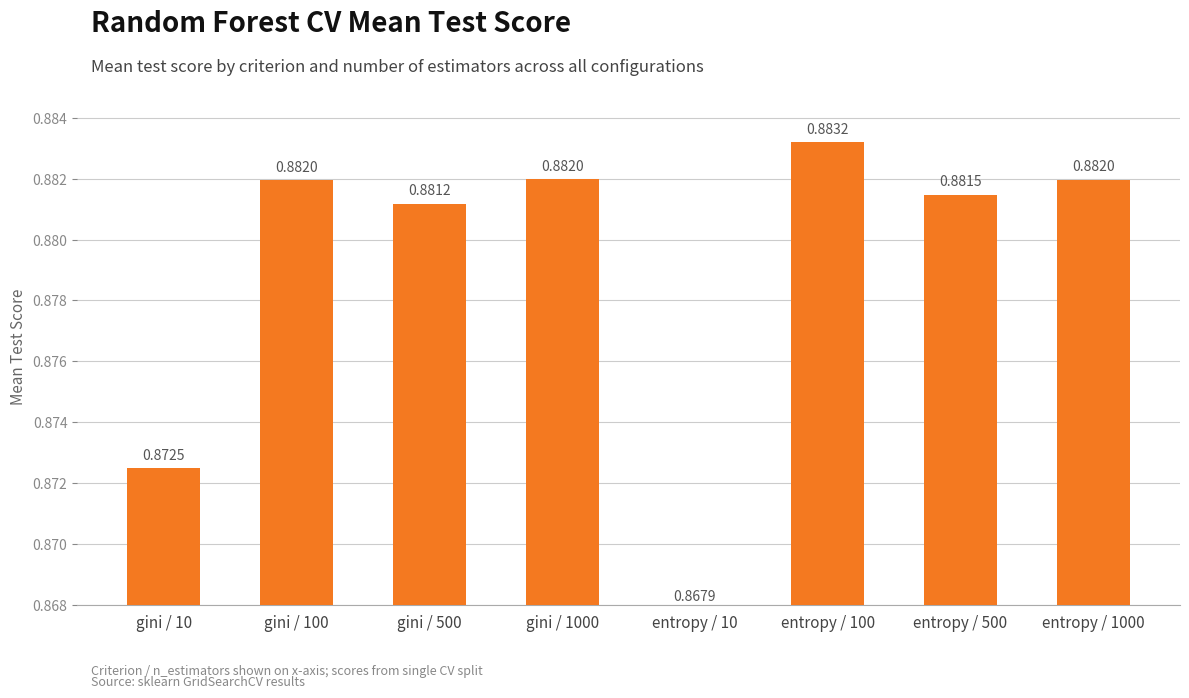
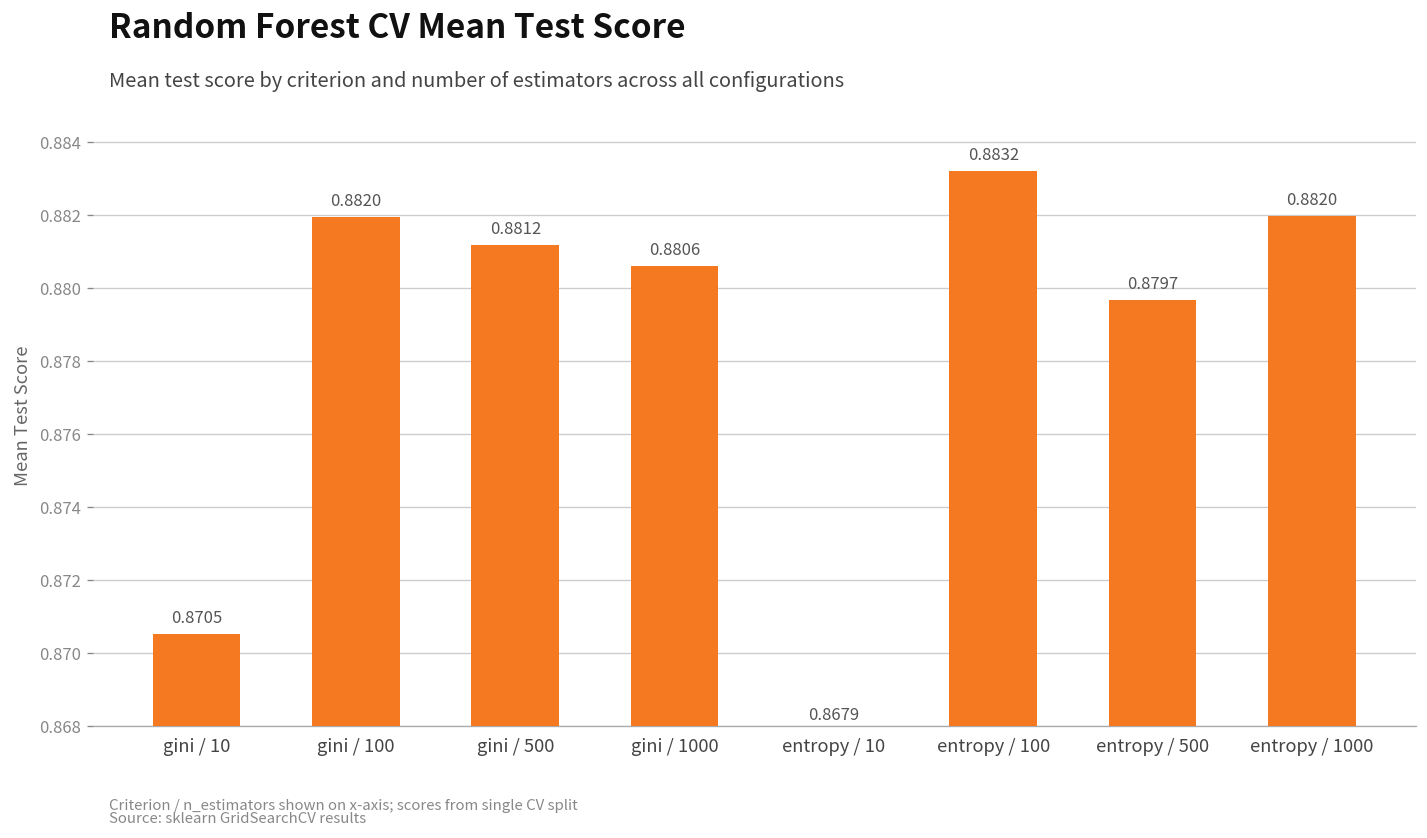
  {
-   "gini / 10": 0.8725,
+   "gini / 10": 0.8705,
    "gini / 100": 0.8820,
    "gini / 500": 0.8812,
-   "gini / 1000": 0.8820,
+   "gini / 1000": 0.8806,
    "entropy / 100": 0.8832,
-   "entropy / 500": 0.8815,
+   "entropy / 500": 0.8797,
    "entropy / 1000": 0.8820
  }
